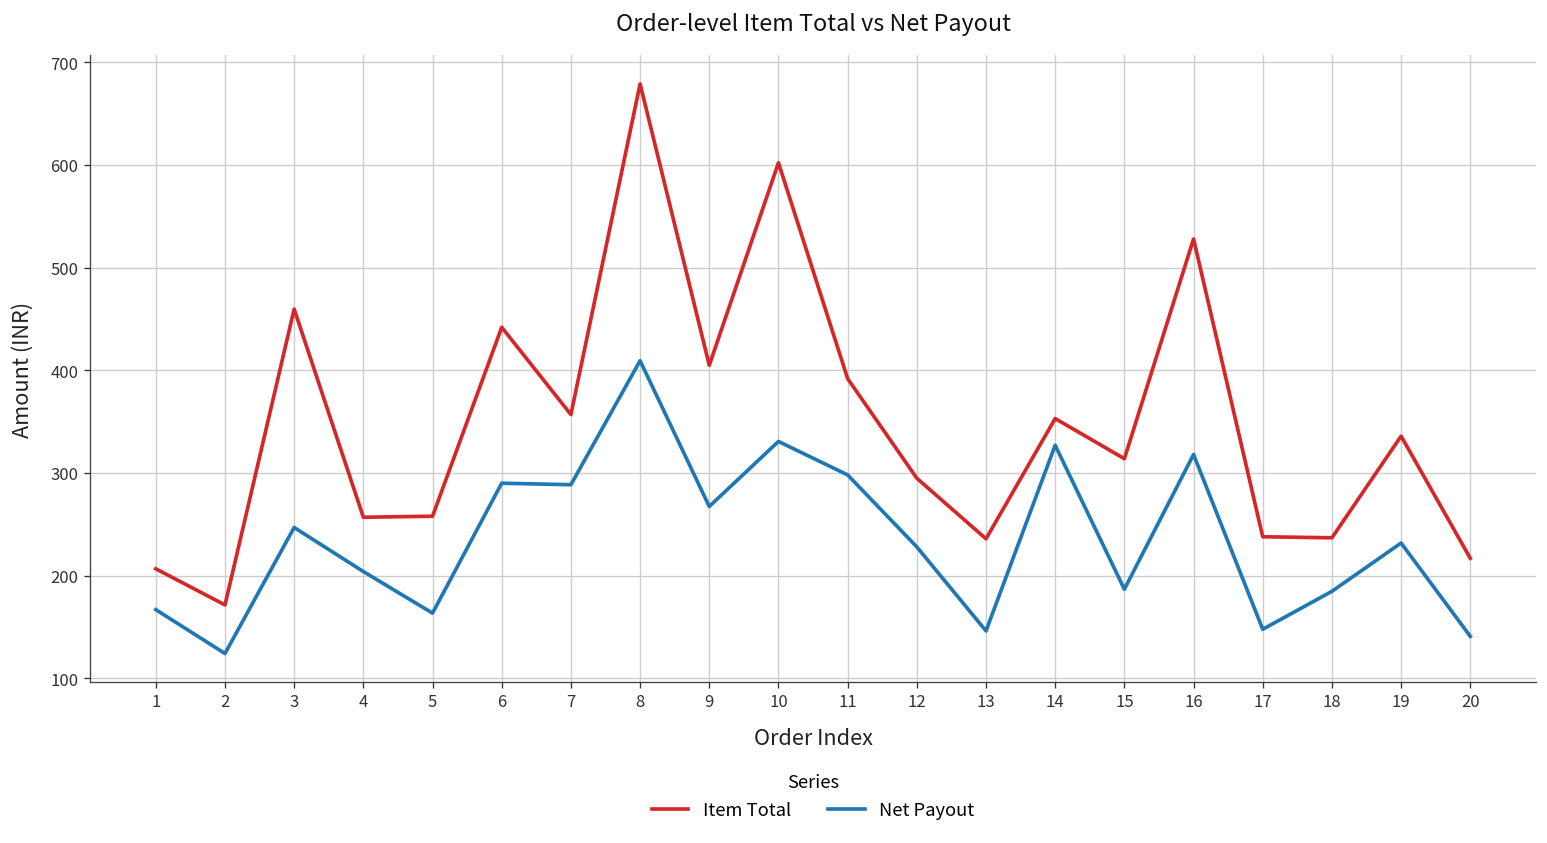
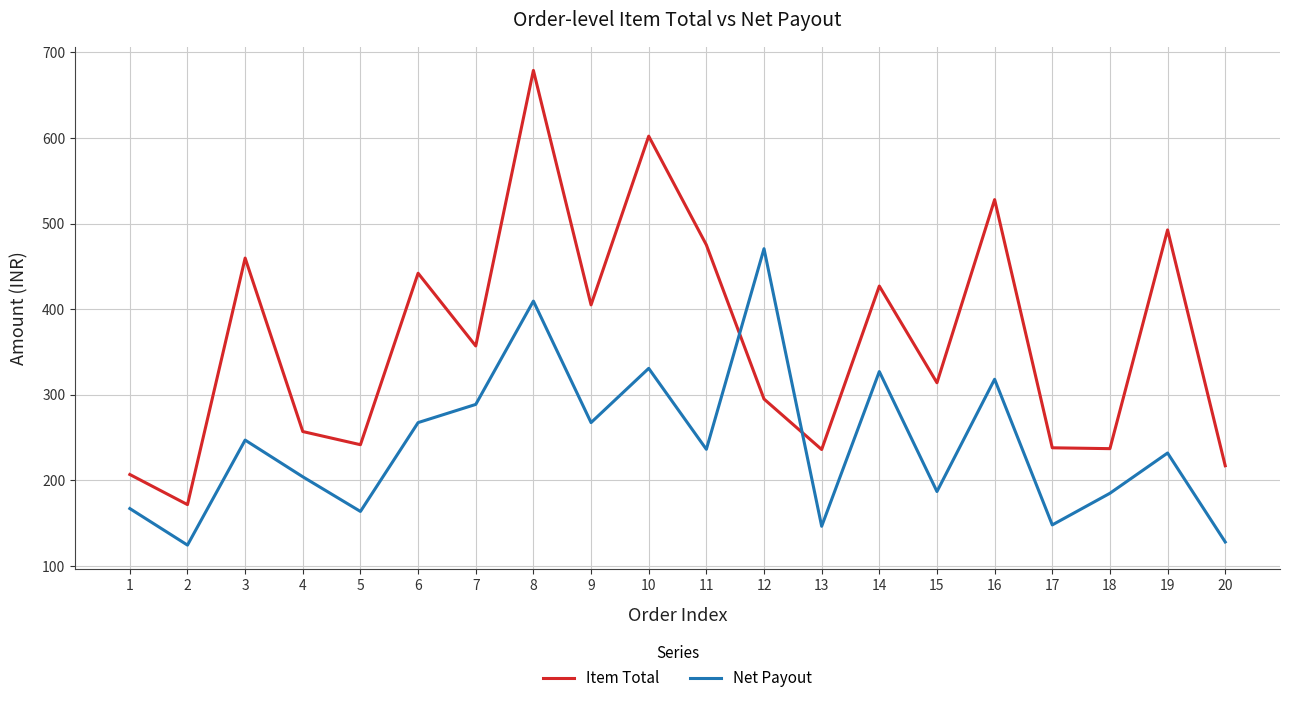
  {
    "Item Total": {
      "1": 210,
      "2": 170,
      "3": 460,
      "4": 260,
-     "5": 260,
+     "5": 240,
      "6": 440,
      "7": 360,
      "8": 680,
      "9": 410,
      "10": 600,
-     "11": 390,
+     "11": 480,
      "12": 300,
      "13": 240,
-     "14": 350,
+     "14": 430,
      "15": 310,
      "16": 530,
      "17": 240,
      "18": 240,
-     "19": 340,
+     "19": 490,
      "20": 220
    },
    "Net Payout": {
      "1": 170,
      "2": 120,
      "3": 250,
      "4": 200,
      "5": 160,
-     "6": 290,
+     "6": 270,
      "7": 290,
      "8": 410,
      "9": 270,
      "10": 330,
-     "11": 300,
-     "12": 230,
+     "11": 240,
+     "12": 470,
      "13": 150,
      "14": 330,
      "15": 190,
      "16": 320,
      "17": 150,
      "18": 180,
      "19": 230,
-     "20": 140
+     "20": 130
    }
  }
